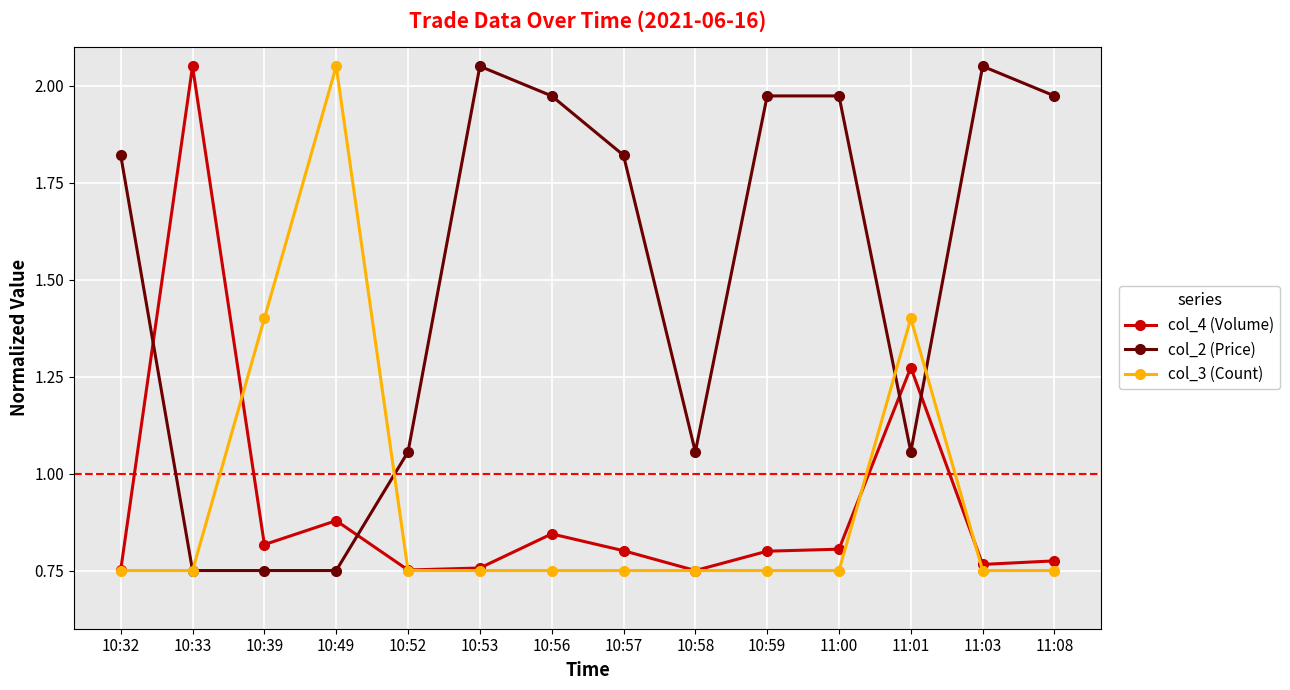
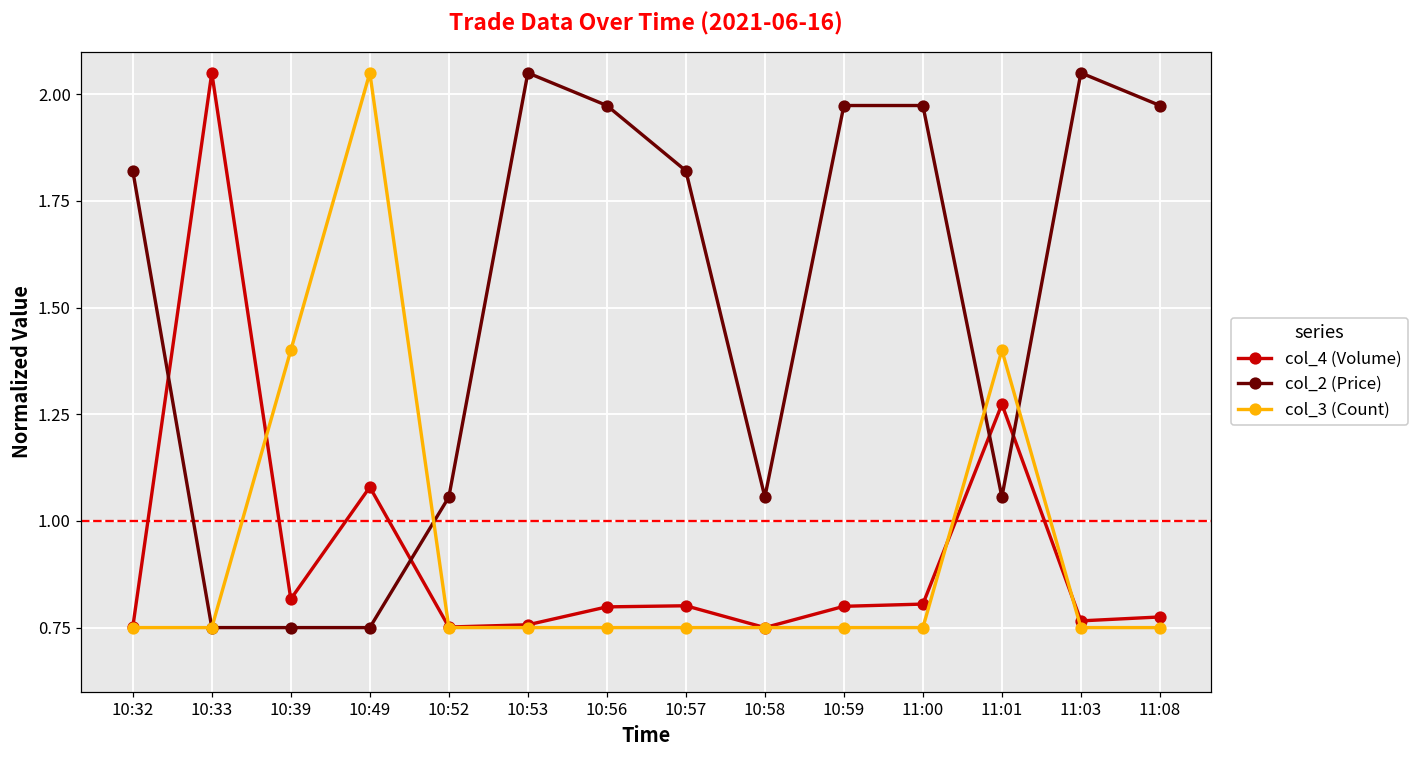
  {
    "col_4 (Volume)": {
      "10:33": 2.05,
      "10:39": 0.82,
-     "10:49": 0.88,
-     "10:56": 0.84,
+     "10:49": 1.08,
+     "10:56": 0.80,
      "10:57": 0.80,
      "10:59": 0.80,
      "11:00": 0.81,
      "11:01": 1.27,
      "11:03": 0.77,
      "11:08": 0.77
    },
    "col_2 (Price)": {
      "10:32": 1.82,
      "10:39": 0.75,
      "10:49": 0.75,
      "10:52": 1.06,
      "10:53": 2.05,
      "10:56": 1.97,
      "10:57": 1.82,
      "10:58": 1.06,
      "10:59": 1.97,
      "11:00": 1.97,
      "11:01": 1.06,
      "11:03": 2.05,
      "11:08": 1.97
    },
    "col_3 (Count)": {
      "10:39": 1.40,
      "10:49": 2.05,
      "10:56": 0.75,
      "10:57": 0.75,
      "10:59": 0.75,
      "11:00": 0.75,
      "11:01": 1.40,
      "11:03": 0.75,
      "11:08": 0.75
    }
  }
